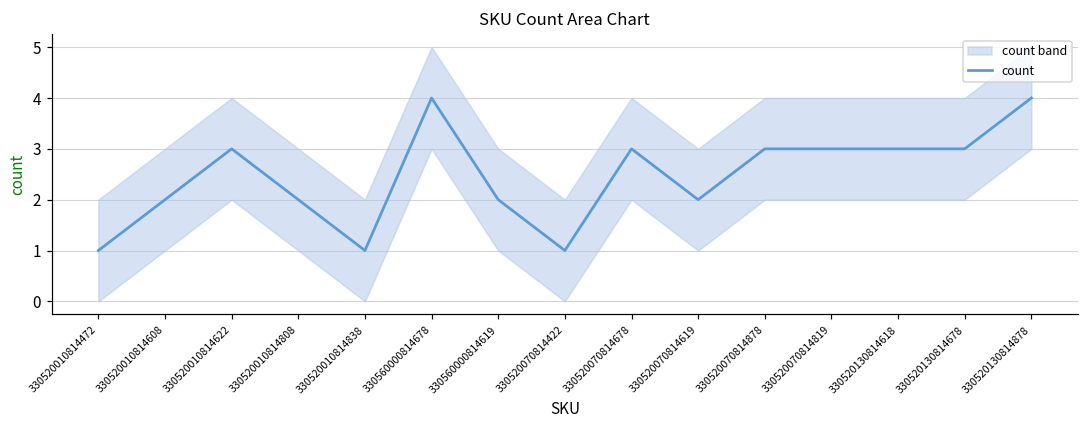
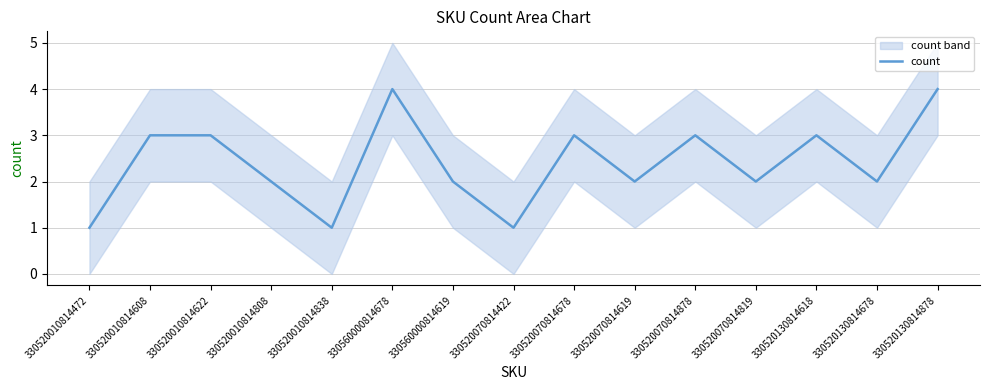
  {
    "count": {
      "330520010814472": 1,
-     "330520010814608": 2,
+     "330520010814608": 3,
      "330520010814622": 3,
      "330520010814808": 2,
      "330520010814838": 1,
      "330560000814678": 4,
      "330560000814619": 2,
      "330520070814422": 1,
      "330520070814678": 3,
      "330520070814619": 2,
      "330520070814878": 3,
-     "330520070814819": 3,
+     "330520070814819": 2,
      "330520130814618": 3,
-     "330520130814678": 3,
+     "330520130814678": 2,
      "330520130814878": 4
    },
    "count band": {
      "330520010814472": 2,
      "330520010814838": 2,
      "330520070814422": 2
    }
  }
